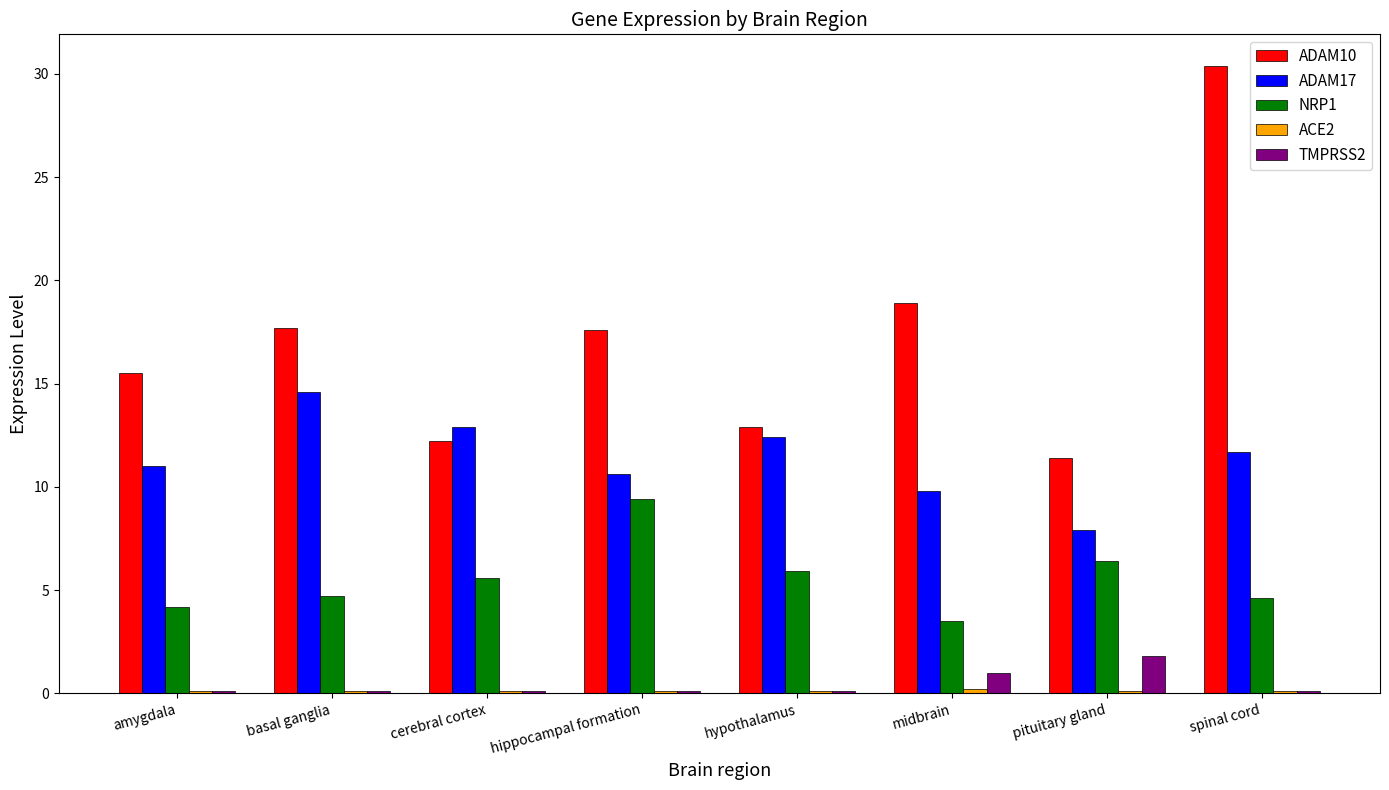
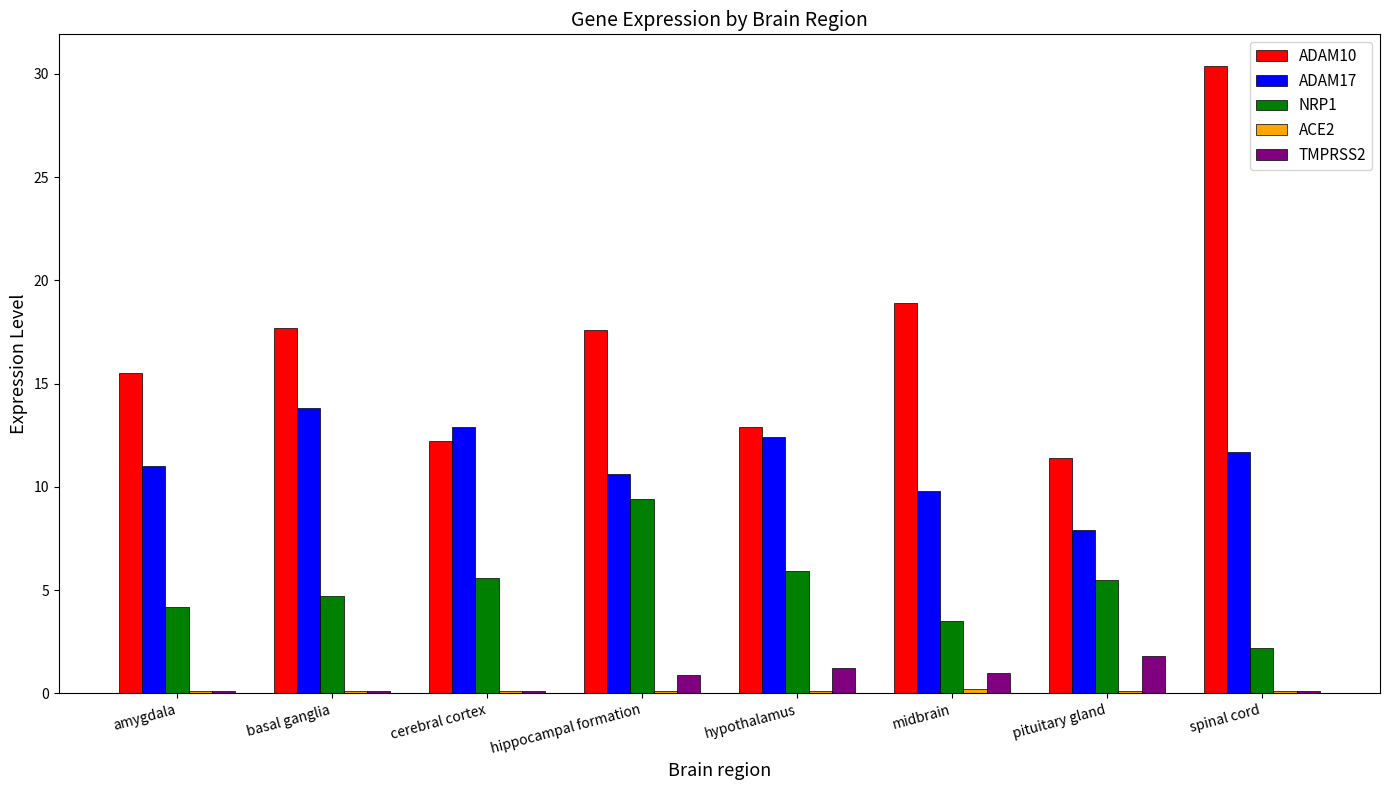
  {
    "ADAM10": {
      "amygdala": 15.5,
      "basal ganglia": 17.7,
      "cerebral cortex": 12.2,
      "hippocampal formation": 17.6,
      "hypothalamus": 12.9,
      "midbrain": 18.9,
      "pituitary gland": 11.4,
      "spinal cord": 30.4
    },
    "ADAM17": {
      "amygdala": 11.0,
-     "basal ganglia": 14.6,
+     "basal ganglia": 13.8,
      "cerebral cortex": 12.9,
      "hippocampal formation": 10.6,
      "hypothalamus": 12.4,
      "midbrain": 9.8,
      "pituitary gland": 7.9,
      "spinal cord": 11.7
    },
    "NRP1": {
      "amygdala": 4.2,
      "basal ganglia": 4.7,
      "cerebral cortex": 5.6,
      "hippocampal formation": 9.4,
      "hypothalamus": 5.9,
      "midbrain": 3.5,
-     "pituitary gland": 6.4,
-     "spinal cord": 4.6
+     "pituitary gland": 5.5,
+     "spinal cord": 2.2
    },
    "ACE2": {
      "midbrain": 0.2
    },
    "TMPRSS2": {
-     "hippocampal formation": 0.1,
-     "hypothalamus": 0.1,
+     "hippocampal formation": 0.9,
+     "hypothalamus": 1.2,
      "midbrain": 1.0,
      "pituitary gland": 1.8
    }
  }
